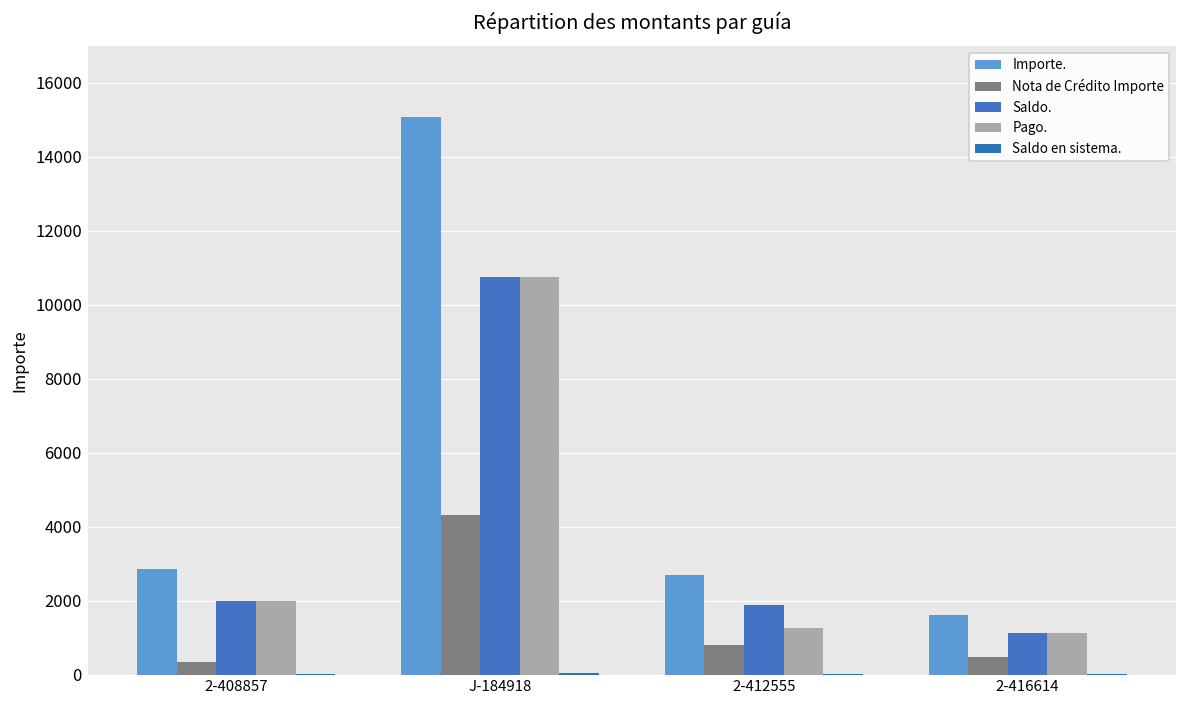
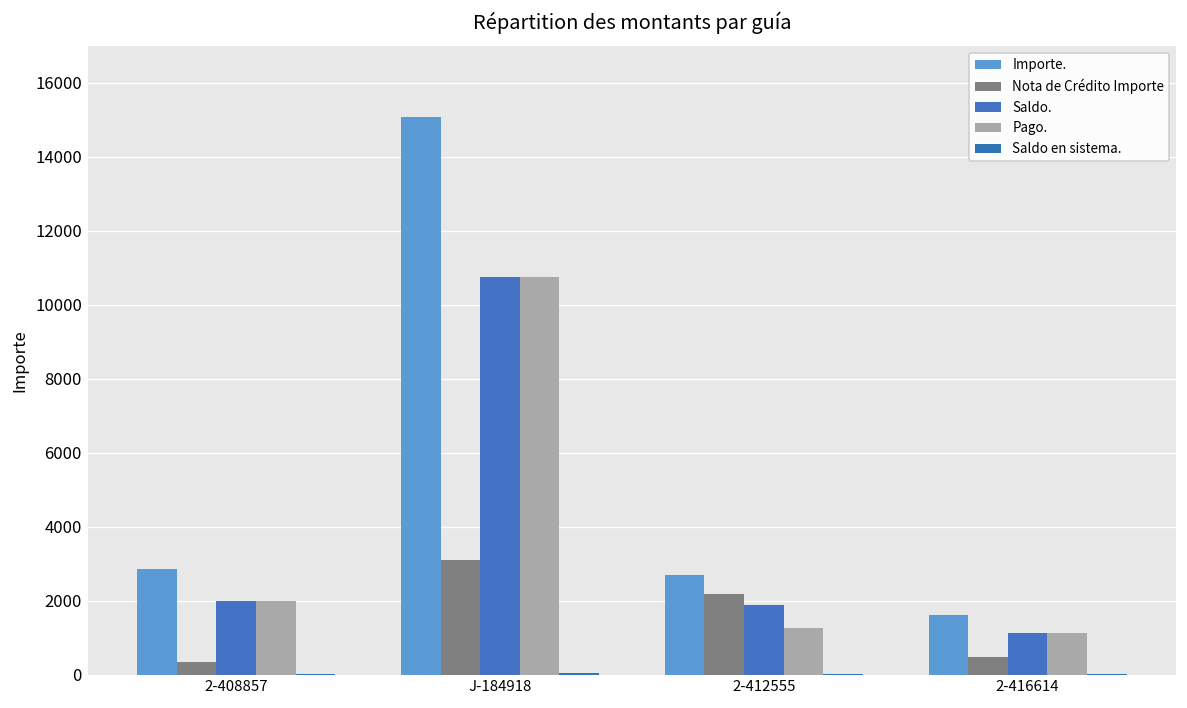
  {
    "Nota de Crédito Importe": {
      "2-408857": 300,
-     "J-184918": 4300,
-     "2-412555": 800,
+     "J-184918": 3100,
+     "2-412555": 2200,
      "2-416614": 500
    },
    "Pago.": {
      "2-408857": 2000,
      "J-184918": 10700,
      "2-412555": 1300,
      "2-416614": 1100
    }
  }
